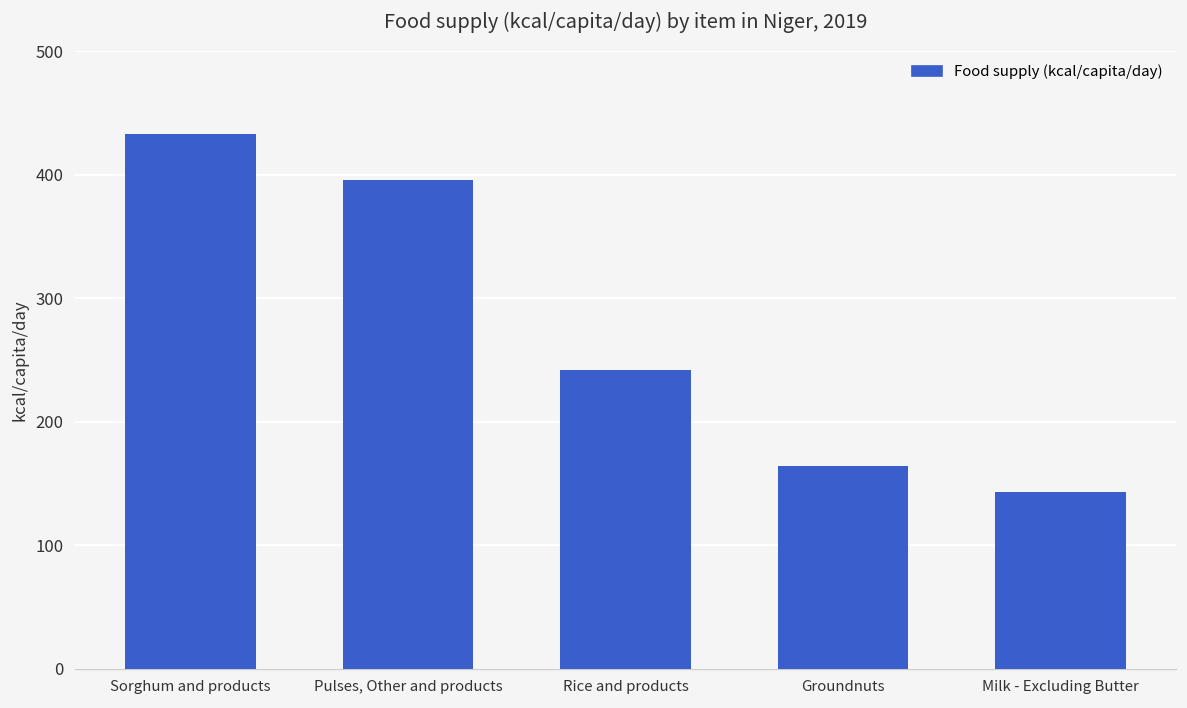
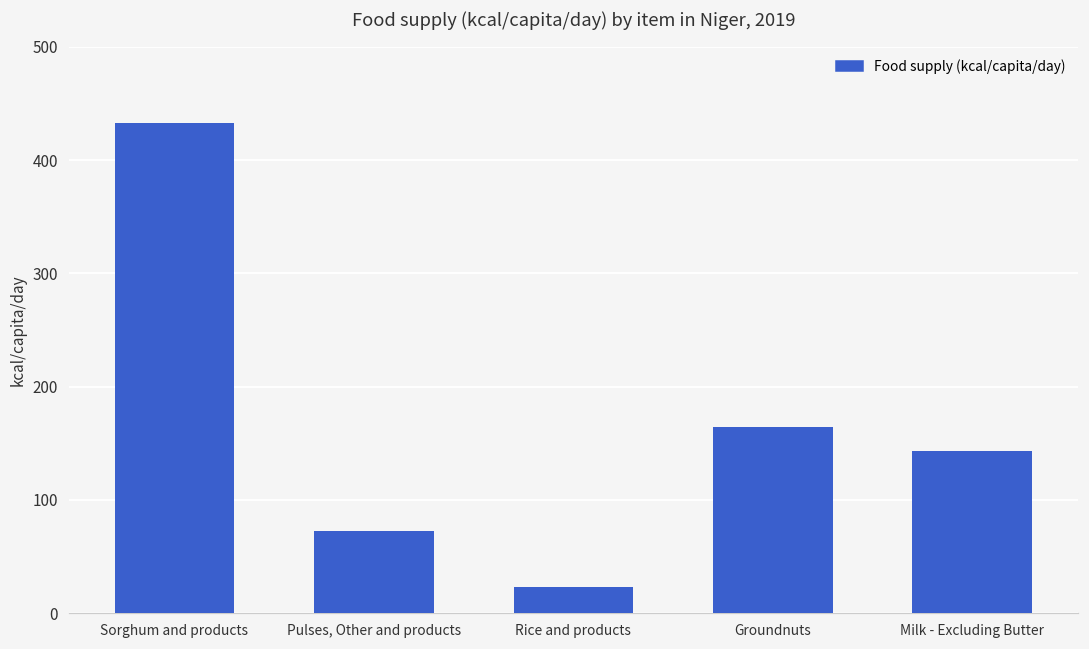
  {
    "Sorghum and products": 433,
-   "Pulses, Other and products": 396,
-   "Rice and products": 242,
+   "Pulses, Other and products": 72,
+   "Rice and products": 23,
    "Groundnuts": 164,
    "Milk - Excluding Butter": 143
  }
